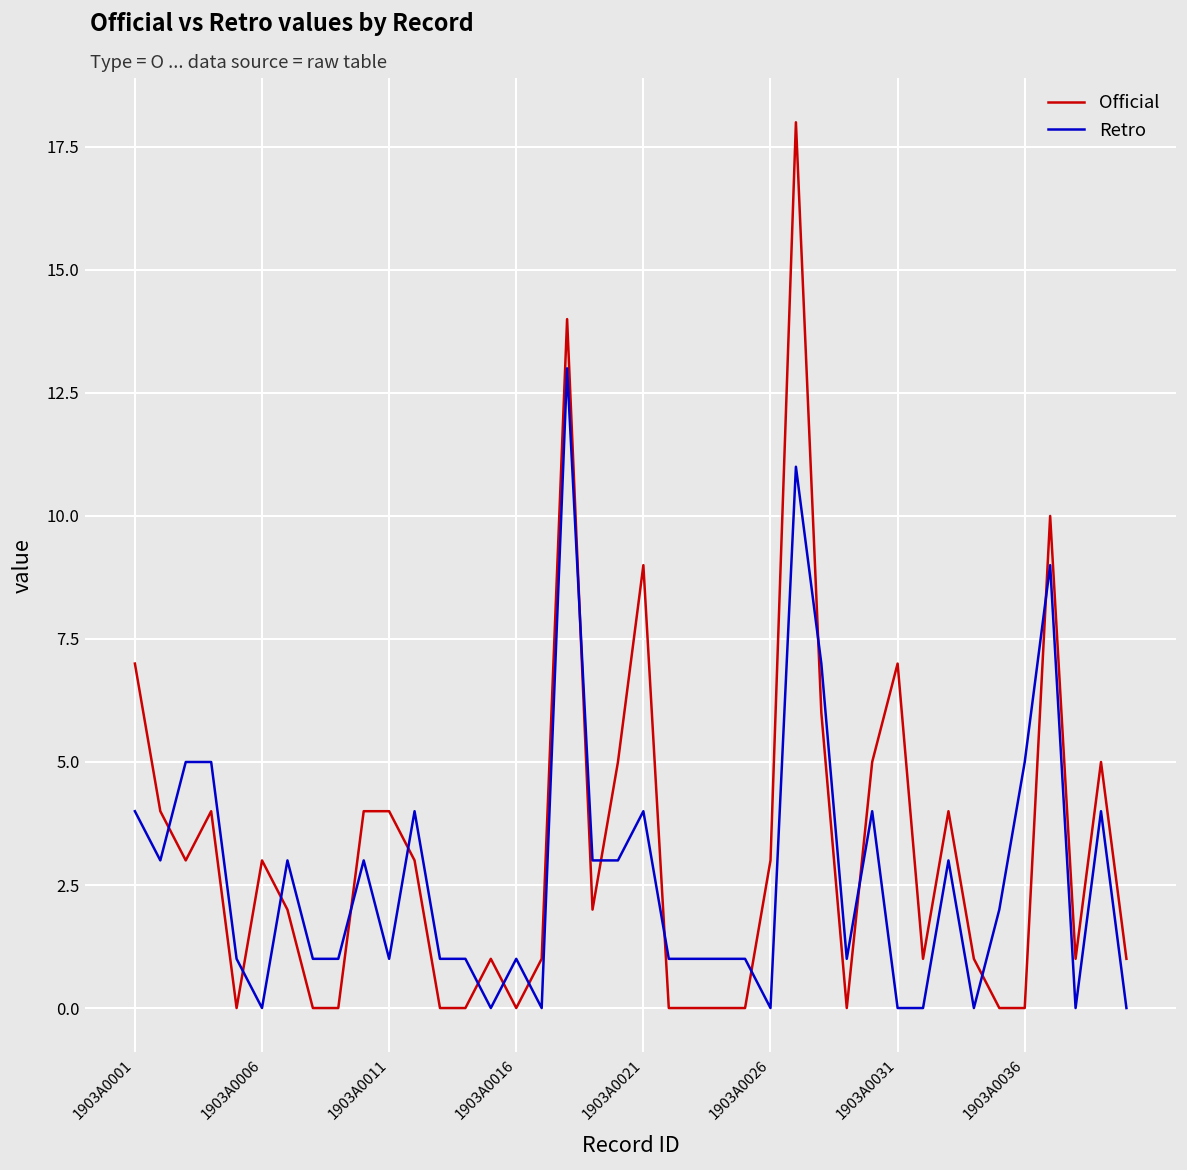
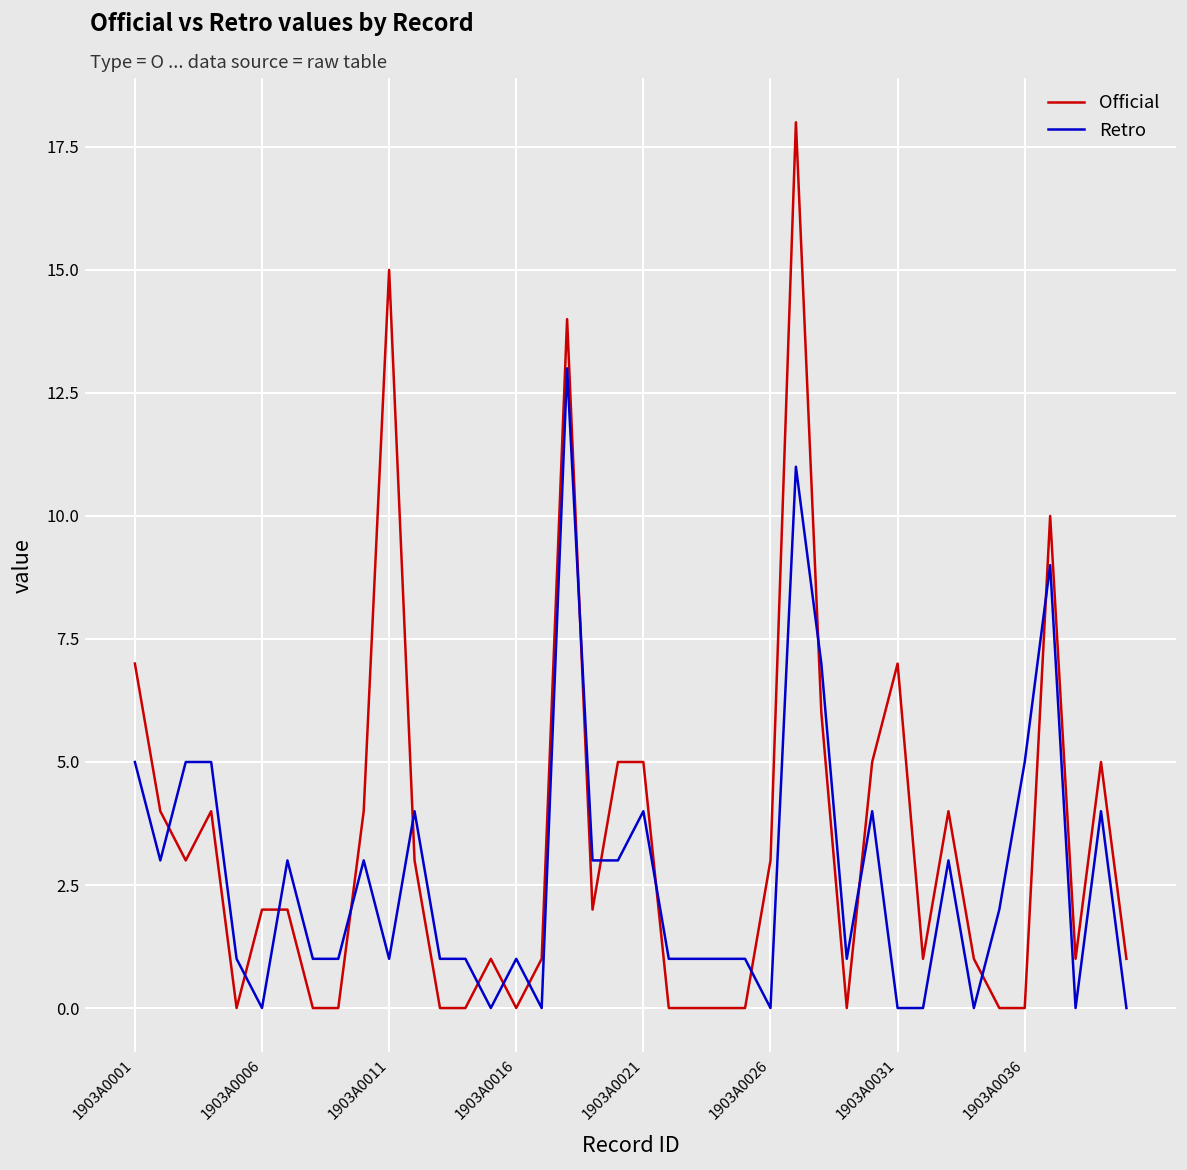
  {
    "Official": {
      "1903A0001": 7,
-     "1903A0006": 3,
-     "1903A0011": 4,
+     "1903A0006": 2,
+     "1903A0011": 15,
      "1903A0016": 0,
-     "1903A0021": 9,
+     "1903A0021": 5,
      "1903A0026": 3,
      "1903A0031": 7,
      "1903A0036": 0
    },
    "Retro": {
-     "1903A0001": 4,
+     "1903A0001": 5,
      "1903A0006": 0,
      "1903A0011": 1,
      "1903A0016": 1,
      "1903A0021": 4,
      "1903A0026": 0,
      "1903A0031": 0,
      "1903A0036": 5
    }
  }
